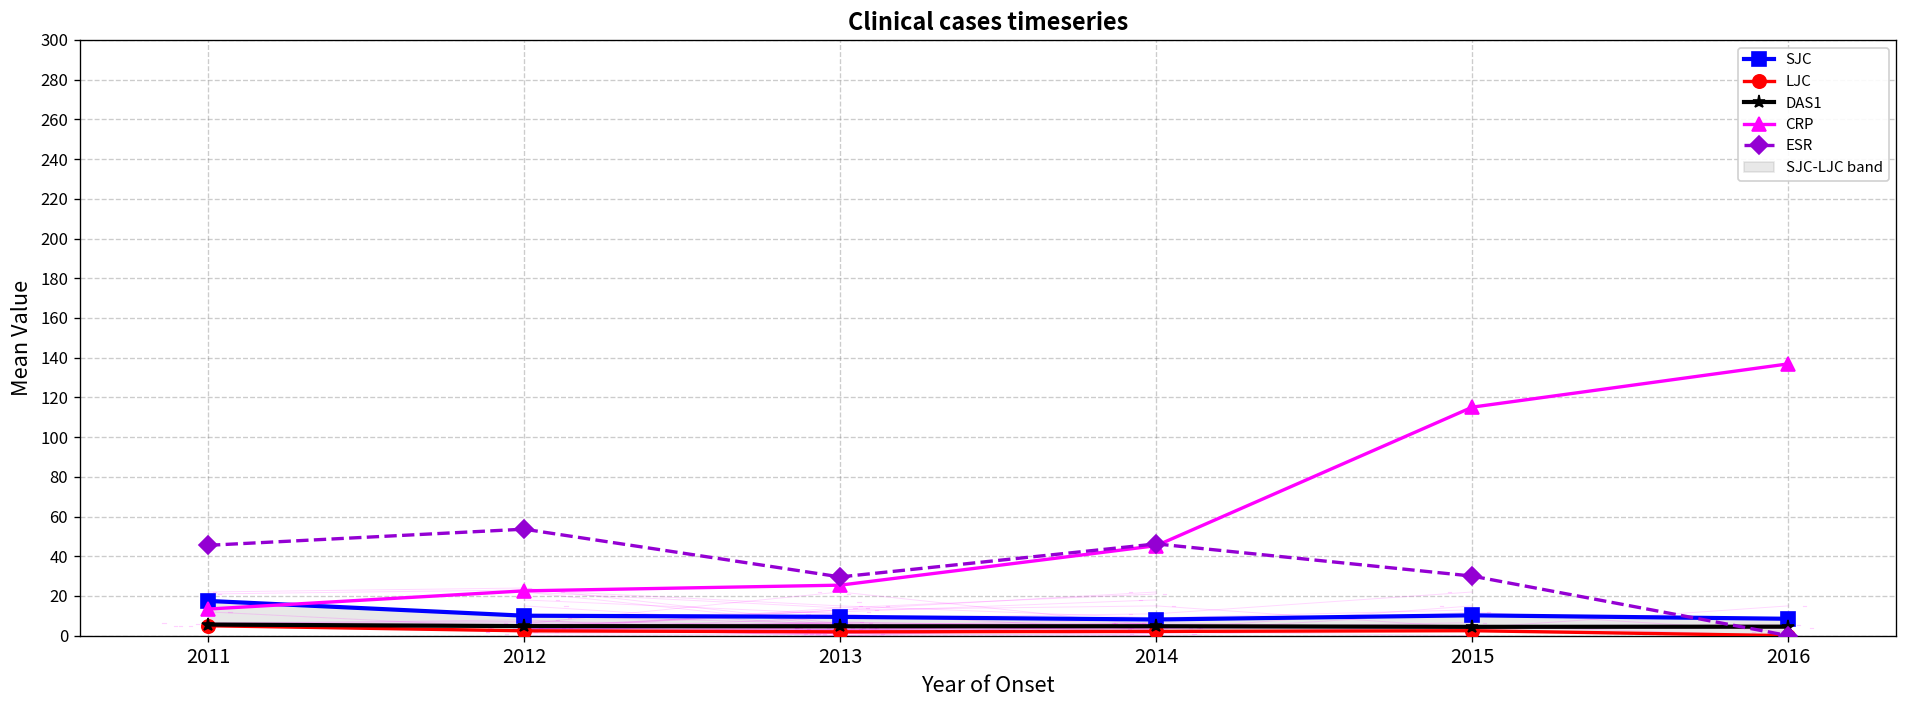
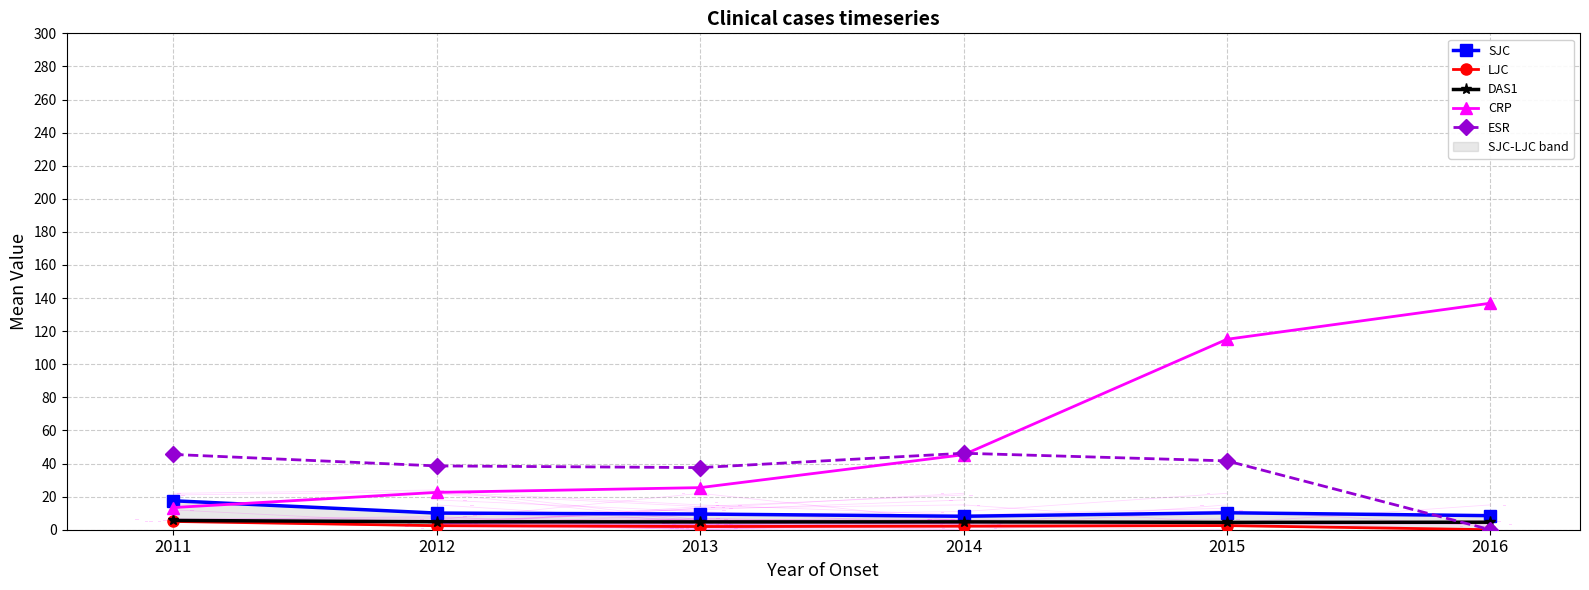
  {
    "ESR": {
      "2011": 46,
-     "2012": 54,
-     "2013": 30,
-     "2015": 30
+     "2012": 39,
+     "2013": 38,
+     "2015": 42
    }
  }
